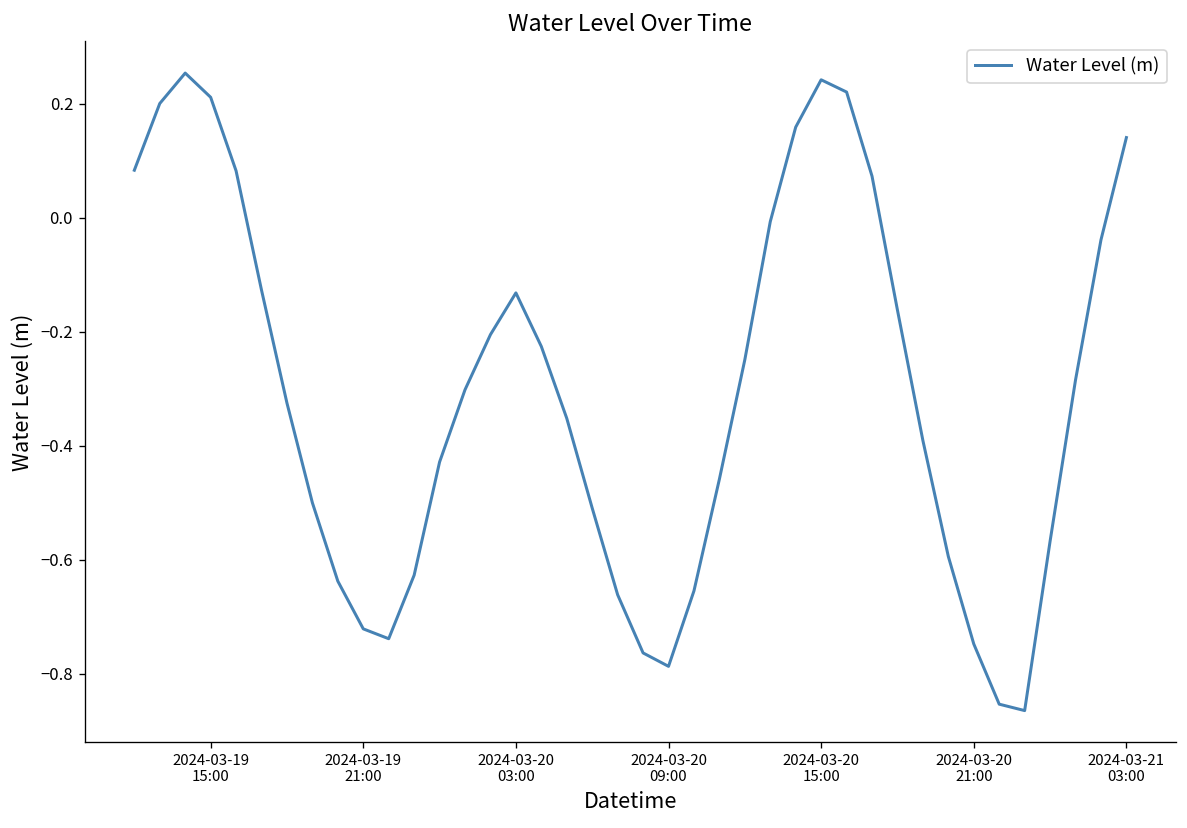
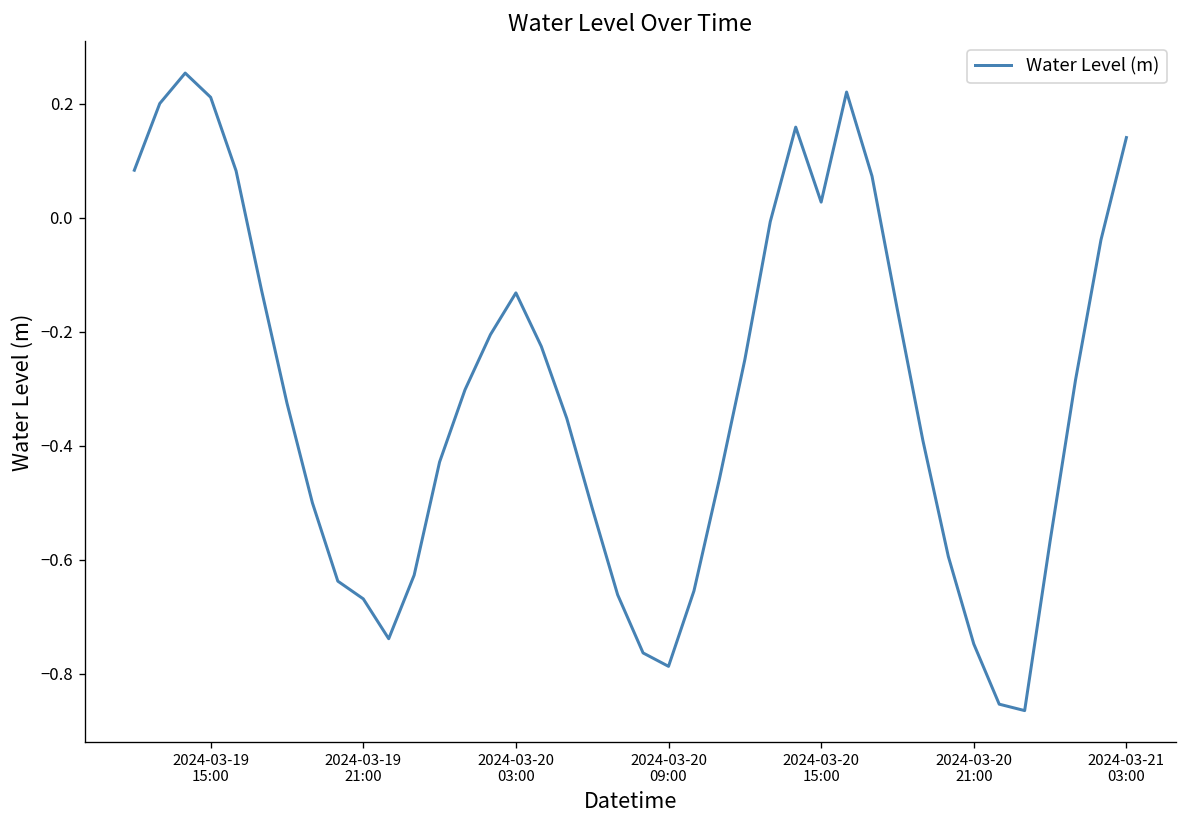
  {
    "2024-03-19 15:00": 0.21,
-   "2024-03-19 21:00": -0.72,
+   "2024-03-19 21:00": -0.67,
    "2024-03-20 03:00": -0.13,
    "2024-03-20 09:00": -0.79,
-   "2024-03-20 15:00": 0.24,
+   "2024-03-20 15:00": 0.03,
    "2024-03-20 21:00": -0.75,
    "2024-03-21 03:00": 0.14
  }
